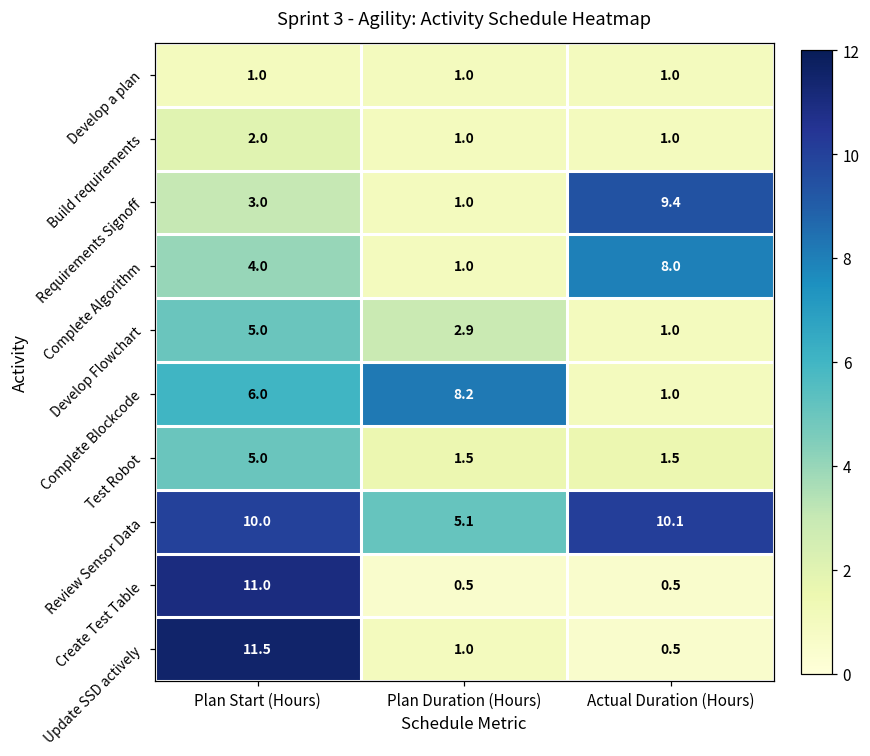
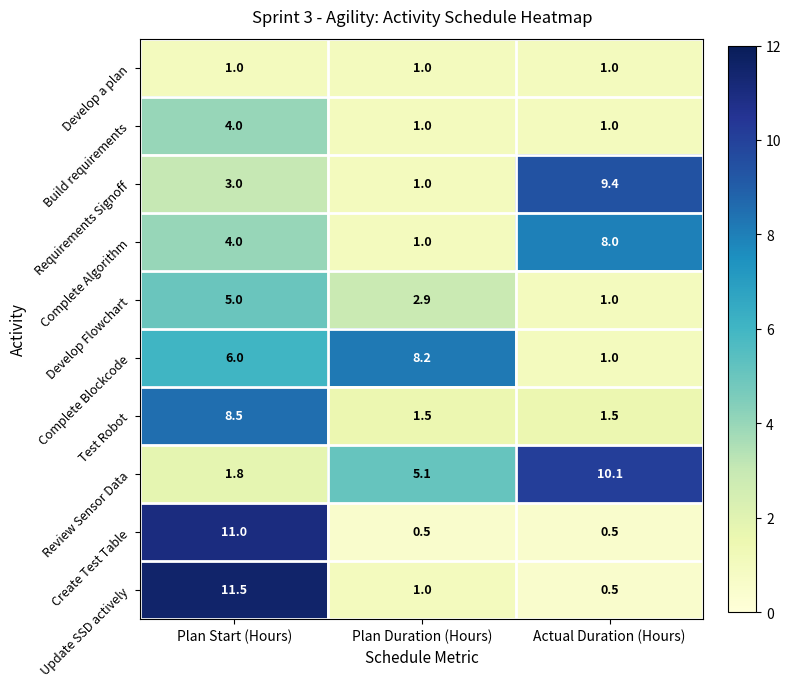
  {
    "Develop a plan": {
      "Plan Start (Hours)": 1.0,
      "Plan Duration (Hours)": 1.0,
      "Actual Duration (Hours)": 1.0
    },
    "Build requirements": {
-     "Plan Start (Hours)": 2.0,
+     "Plan Start (Hours)": 4.0,
      "Plan Duration (Hours)": 1.0,
      "Actual Duration (Hours)": 1.0
    },
    "Requirements Signoff": {
      "Plan Start (Hours)": 3.0,
      "Plan Duration (Hours)": 1.0,
      "Actual Duration (Hours)": 9.4
    },
    "Complete Algorithm": {
      "Plan Start (Hours)": 4.0,
      "Plan Duration (Hours)": 1.0,
      "Actual Duration (Hours)": 8.0
    },
    "Develop Flowchart": {
      "Plan Start (Hours)": 5.0,
      "Plan Duration (Hours)": 2.9,
      "Actual Duration (Hours)": 1.0
    },
    "Complete Blockcode": {
      "Plan Start (Hours)": 6.0,
      "Plan Duration (Hours)": 8.2,
      "Actual Duration (Hours)": 1.0
    },
    "Test Robot": {
-     "Plan Start (Hours)": 5.0,
+     "Plan Start (Hours)": 8.5,
      "Plan Duration (Hours)": 1.5,
      "Actual Duration (Hours)": 1.5
    },
    "Review Sensor Data": {
-     "Plan Start (Hours)": 10.0,
+     "Plan Start (Hours)": 1.8,
      "Plan Duration (Hours)": 5.1,
      "Actual Duration (Hours)": 10.1
    },
    "Create Test Table": {
      "Plan Start (Hours)": 11.0,
      "Plan Duration (Hours)": 0.5,
      "Actual Duration (Hours)": 0.5
    },
    "Update SSD actively": {
      "Plan Start (Hours)": 11.5,
      "Plan Duration (Hours)": 1.0,
      "Actual Duration (Hours)": 0.5
    }
  }
